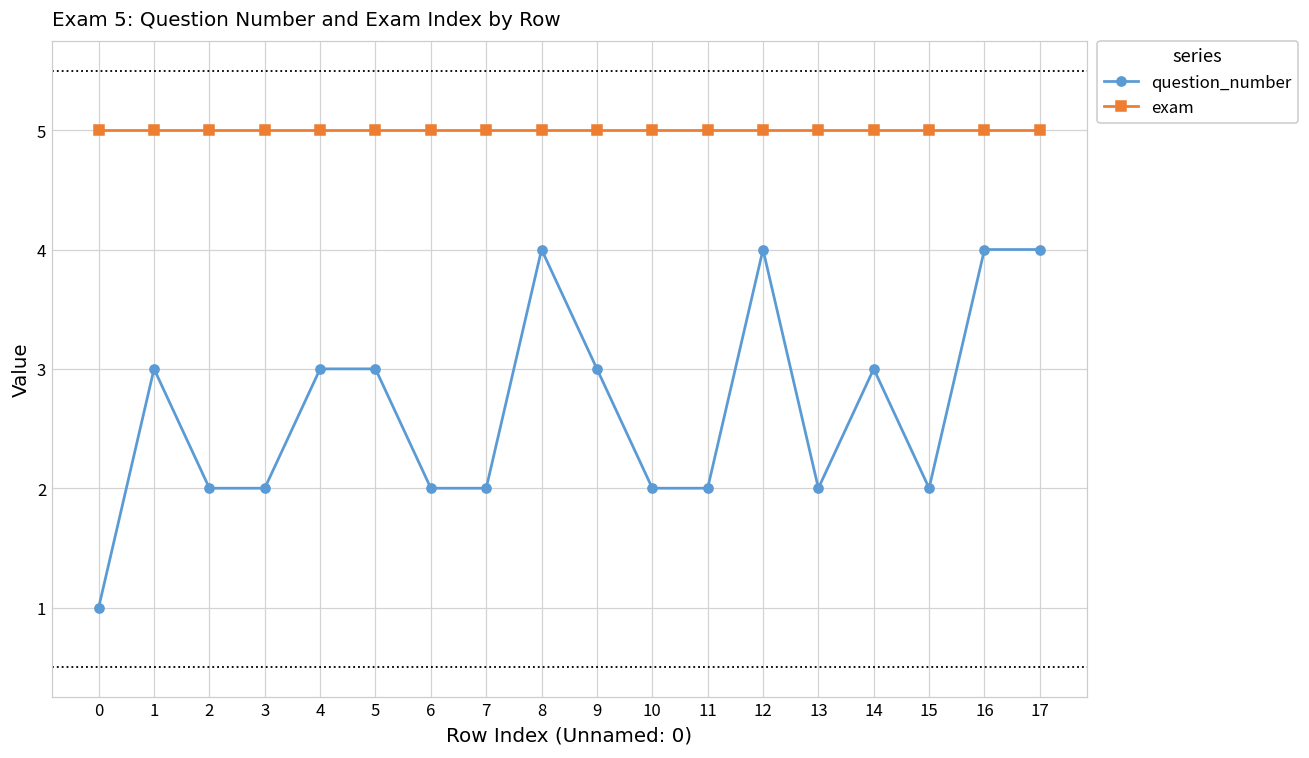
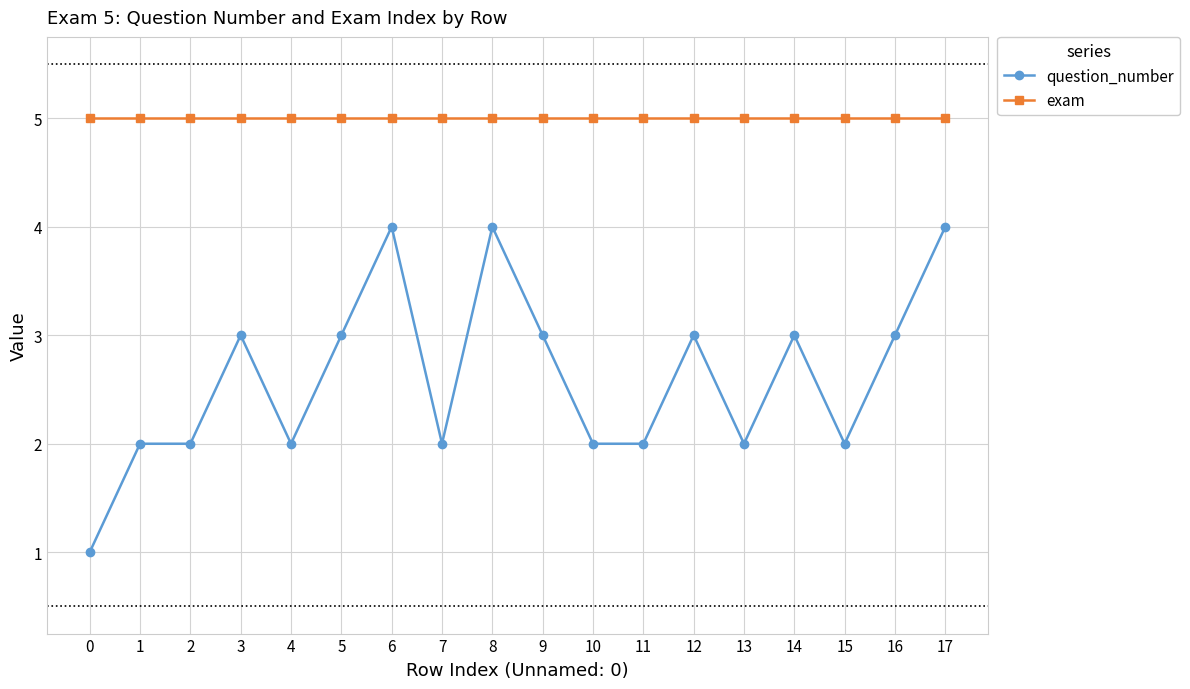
  {
    "question_number": {
      "0": 1,
-     "1": 3,
+     "1": 2,
      "2": 2,
-     "3": 2,
-     "4": 3,
+     "3": 3,
+     "4": 2,
      "5": 3,
-     "6": 2,
+     "6": 4,
      "7": 2,
      "8": 4,
      "9": 3,
      "10": 2,
      "11": 2,
-     "12": 4,
+     "12": 3,
      "13": 2,
      "14": 3,
      "15": 2,
-     "16": 4,
+     "16": 3,
      "17": 4
    },
    "exam": {
      "0": 5,
      "1": 5,
      "2": 5,
      "3": 5,
      "4": 5,
      "5": 5,
      "6": 5,
      "7": 5,
      "8": 5,
      "9": 5,
      "10": 5,
      "11": 5,
      "12": 5,
      "13": 5,
      "14": 5,
      "15": 5,
      "16": 5,
      "17": 5
    }
  }
